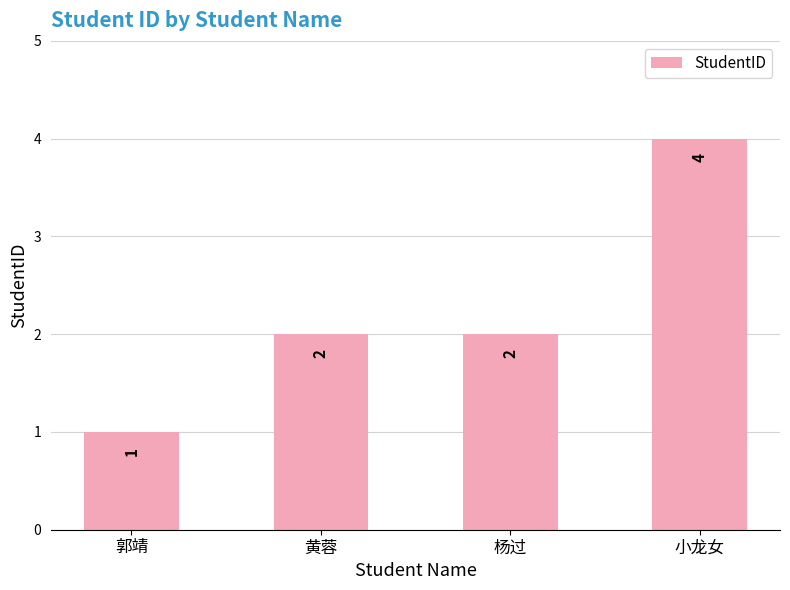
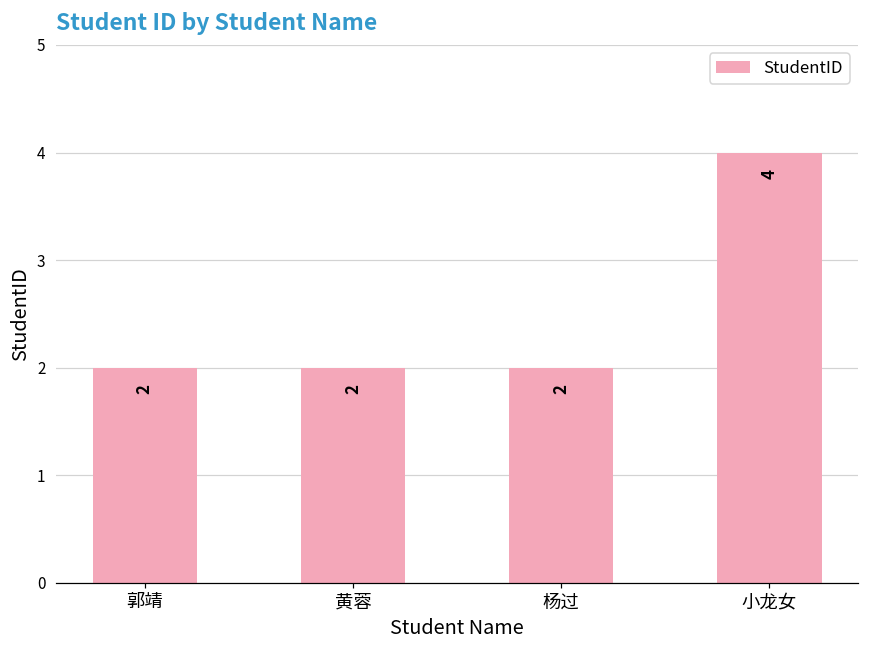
  {
-   "郭靖": 1,
+   "郭靖": 2,
    "黄蓉": 2,
    "杨过": 2,
    "小龙女": 4
  }
